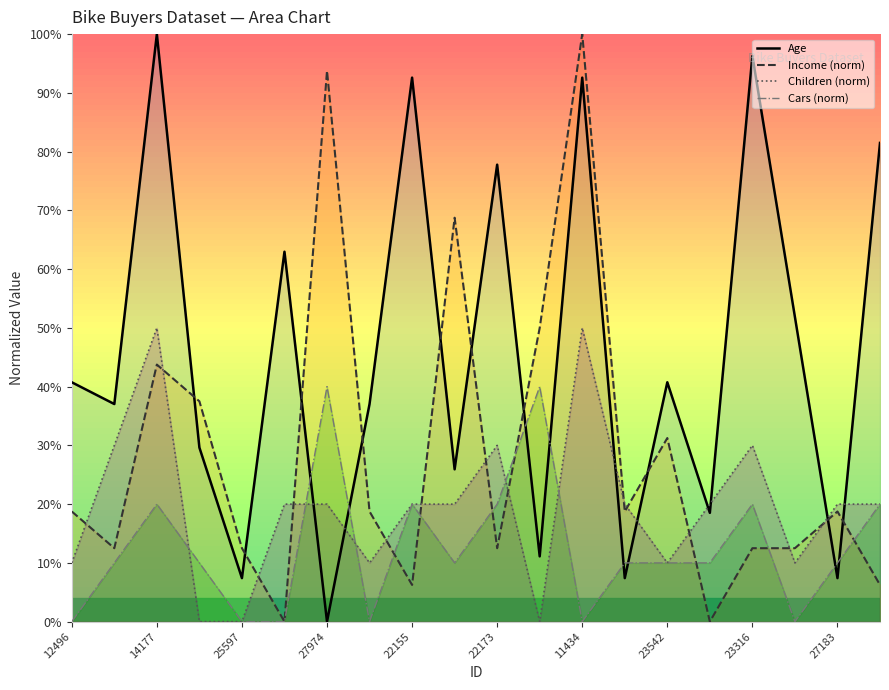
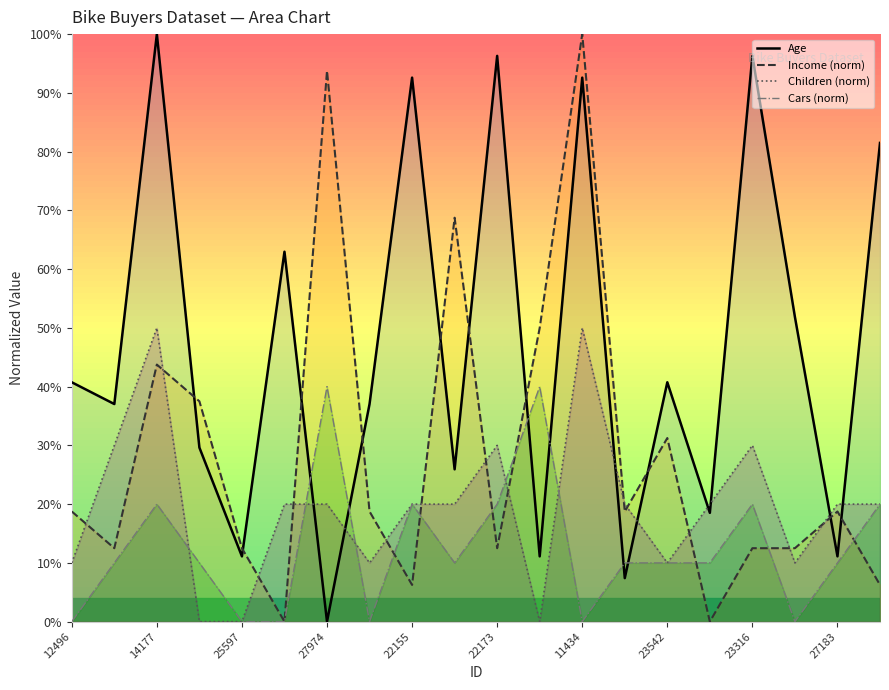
  {
    "Age": {
      "12496": "41%",
      "14177": "100%",
-     "25597": "7%",
+     "25597": "11%",
      "22155": "93%",
-     "22173": "78%",
+     "22173": "96%",
      "11434": "93%",
      "23542": "41%",
-     "27183": "7%"
+     "27183": "11%"
    }
  }
